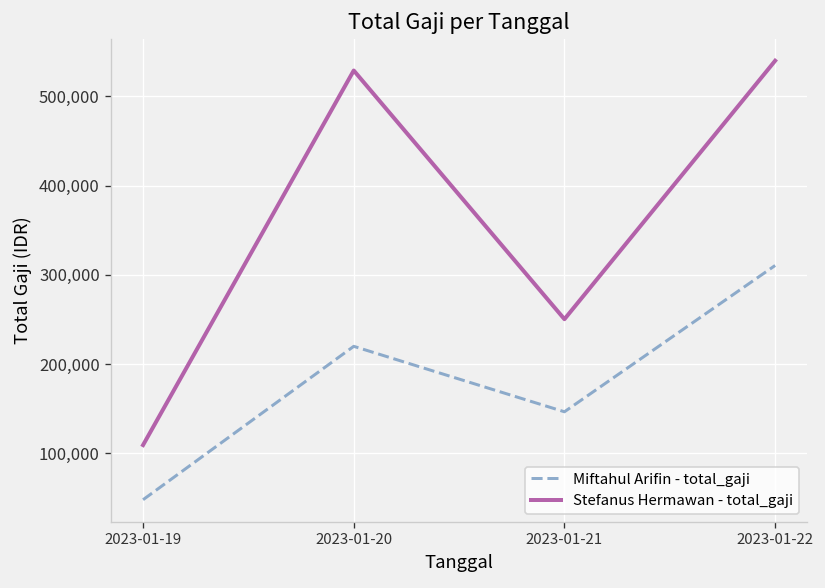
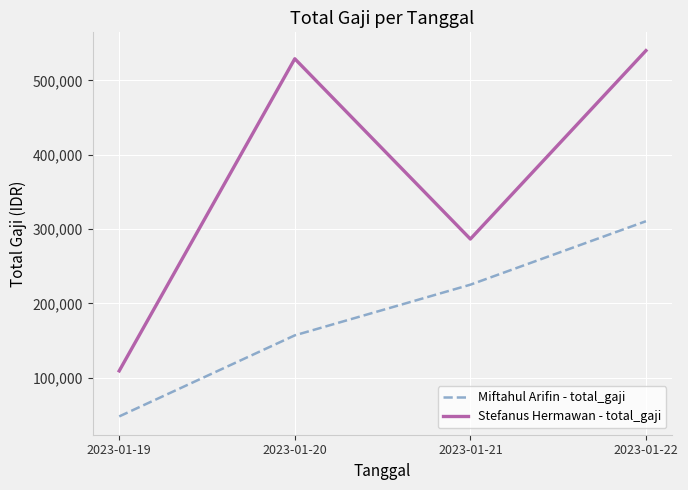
  {
    "Miftahul Arifin - total_gaji": {
      "2023-01-19": "50,000",
-     "2023-01-20": "220,000",
-     "2023-01-21": "150,000",
+     "2023-01-20": "160,000",
+     "2023-01-21": "230,000",
      "2023-01-22": "310,000"
    },
    "Stefanus Hermawan - total_gaji": {
      "2023-01-19": "110,000",
      "2023-01-20": "530,000",
-     "2023-01-21": "250,000",
+     "2023-01-21": "290,000",
      "2023-01-22": "540,000"
    }
  }
